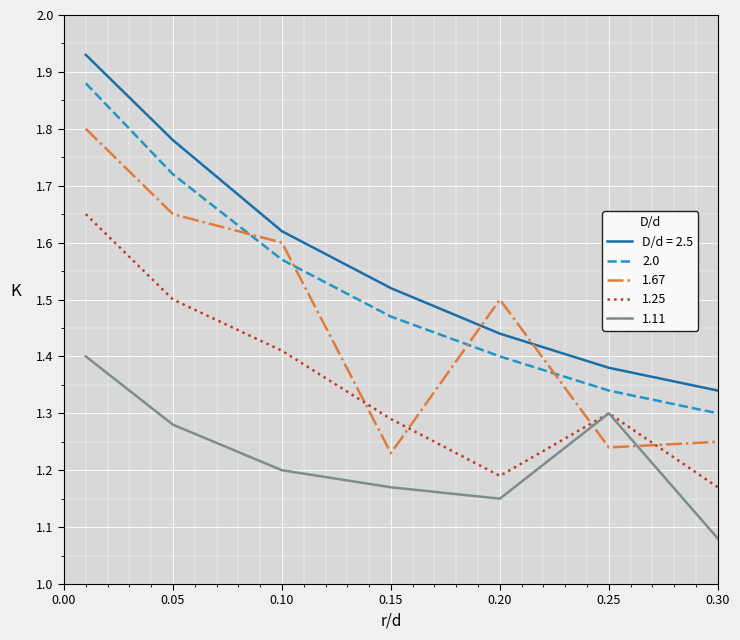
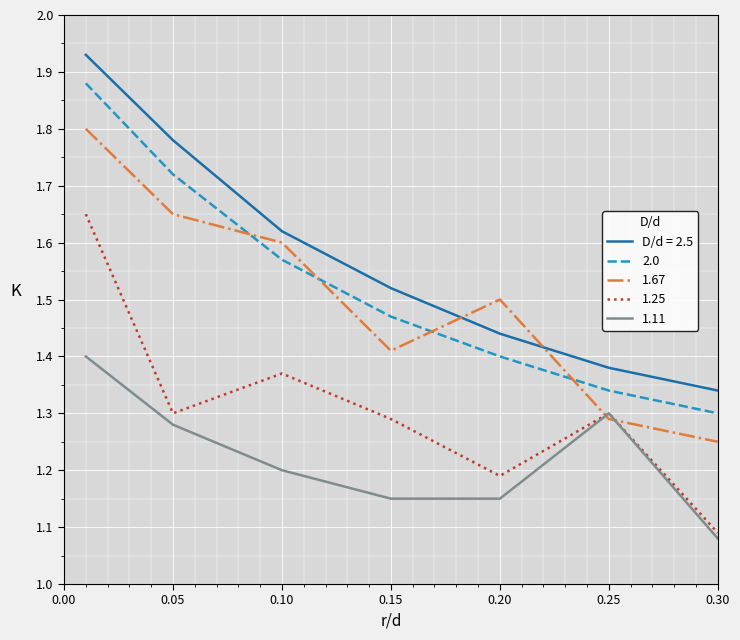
  {
    "1.67": {
      "0.05": 1.65,
      "0.10": 1.60,
-     "0.15": 1.23,
+     "0.15": 1.41,
      "0.20": 1.50,
-     "0.25": 1.24,
+     "0.25": 1.29,
      "0.30": 1.25
    },
    "1.25": {
-     "0.05": 1.5,
-     "0.10": 1.41,
+     "0.05": 1.3,
+     "0.10": 1.37,
      "0.15": 1.29,
      "0.20": 1.19,
-     "0.30": 1.17
+     "0.30": 1.09
    },
    "1.11": {
      "0.05": 1.28,
      "0.10": 1.20,
-     "0.15": 1.17,
+     "0.15": 1.15,
      "0.20": 1.15,
      "0.30": 1.08
    }
  }
